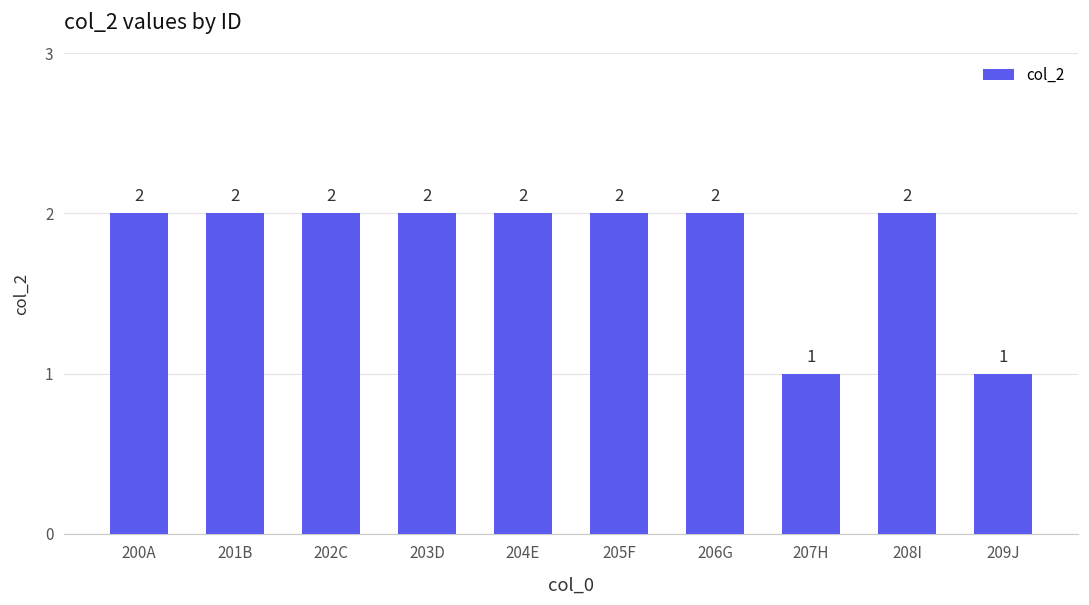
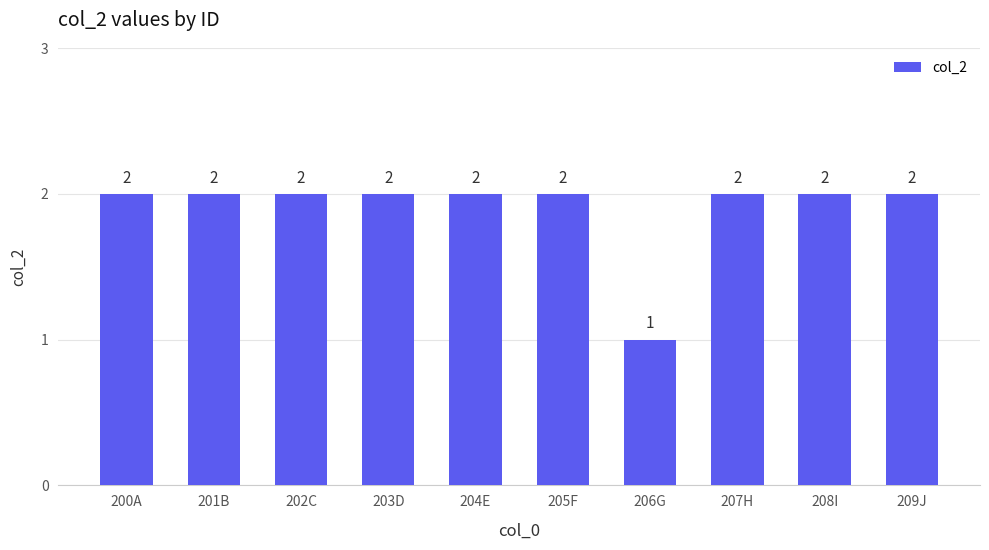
  {
    "200A": 2,
    "201B": 2,
    "202C": 2,
    "203D": 2,
    "204E": 2,
    "205F": 2,
-   "206G": 2,
-   "207H": 1,
+   "206G": 1,
+   "207H": 2,
    "208I": 2,
-   "209J": 1
+   "209J": 2
  }
